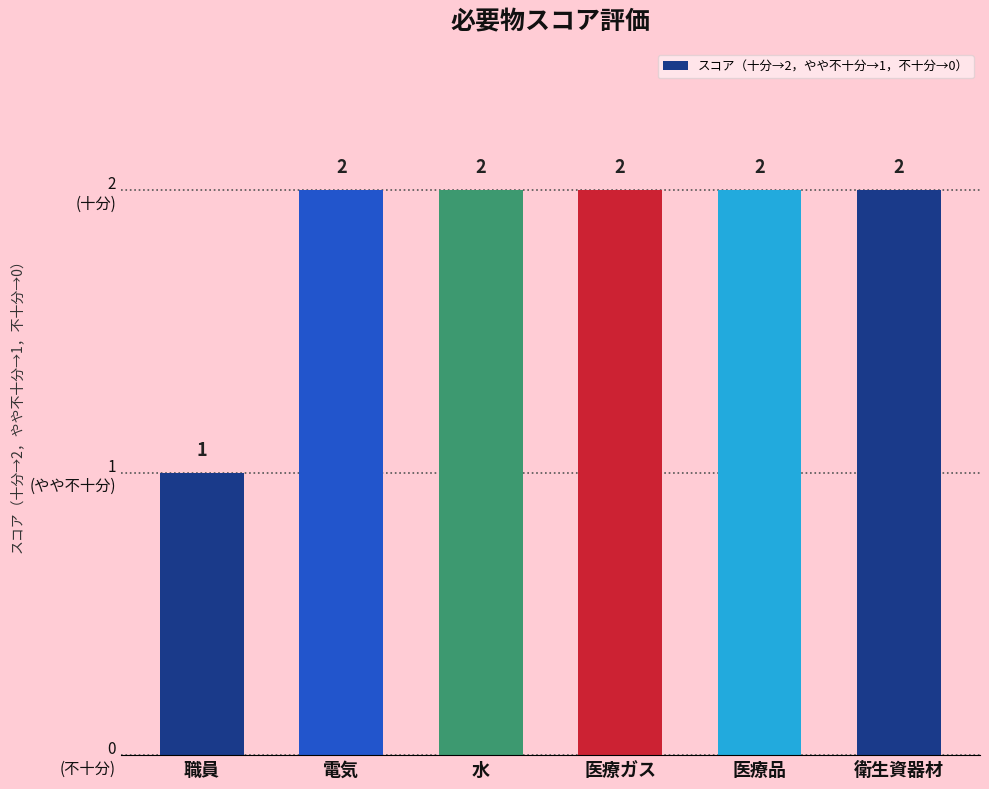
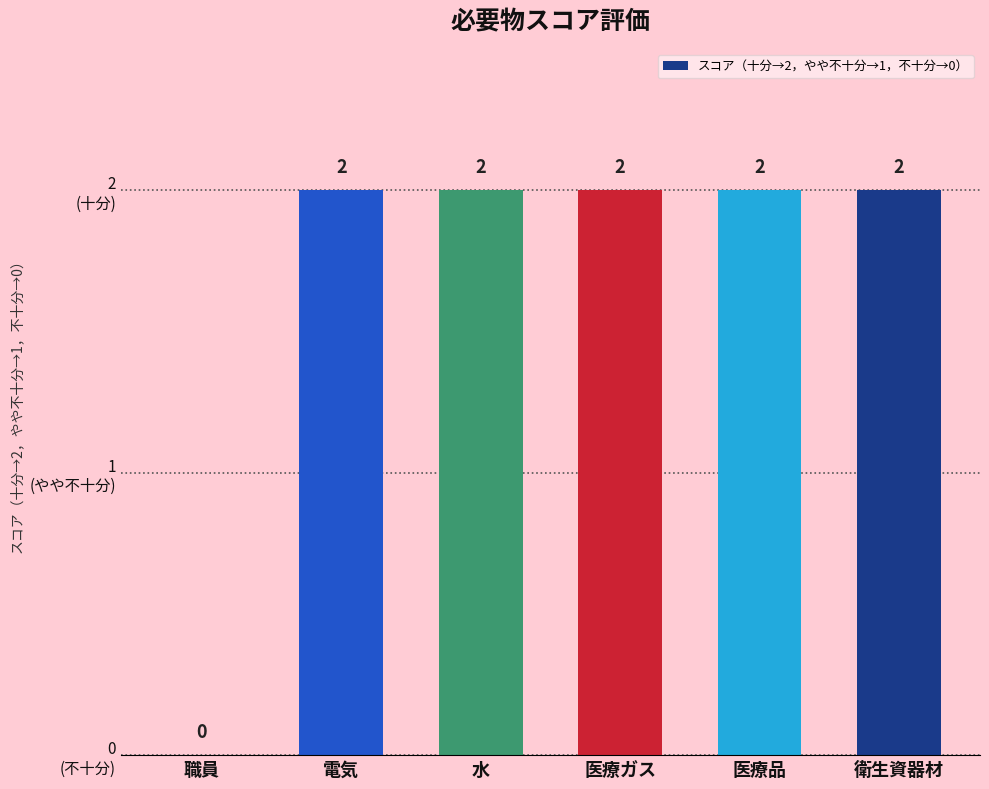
  {
-   "職員": 1,
+   "職員": 0,
    "電気": 2,
    "水": 2,
    "医療ガス": 2,
    "医療品": 2,
    "衛生資器材": 2
  }
